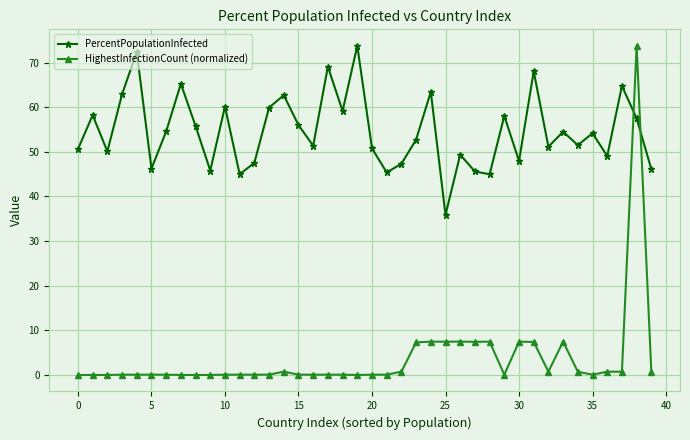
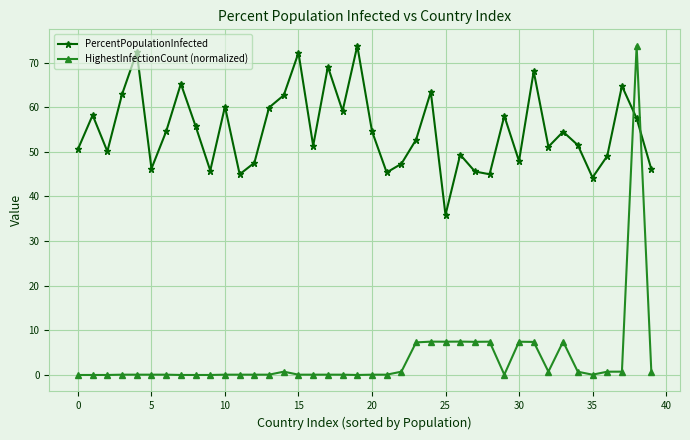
  {
    "PercentPopulationInfected": {
      "0": 51,
      "5": 46,
      "10": 60,
-     "15": 56,
-     "20": 51,
+     "15": 72,
+     "20": 55,
      "25": 36,
      "30": 48,
-     "35": 54
+     "35": 44
    },
    "HighestInfectionCount (normalized)": {
      "0": 0,
      "5": 0,
      "10": 0,
      "15": 0,
      "20": 0,
      "25": 7,
      "30": 7,
      "35": 0
    }
  }
